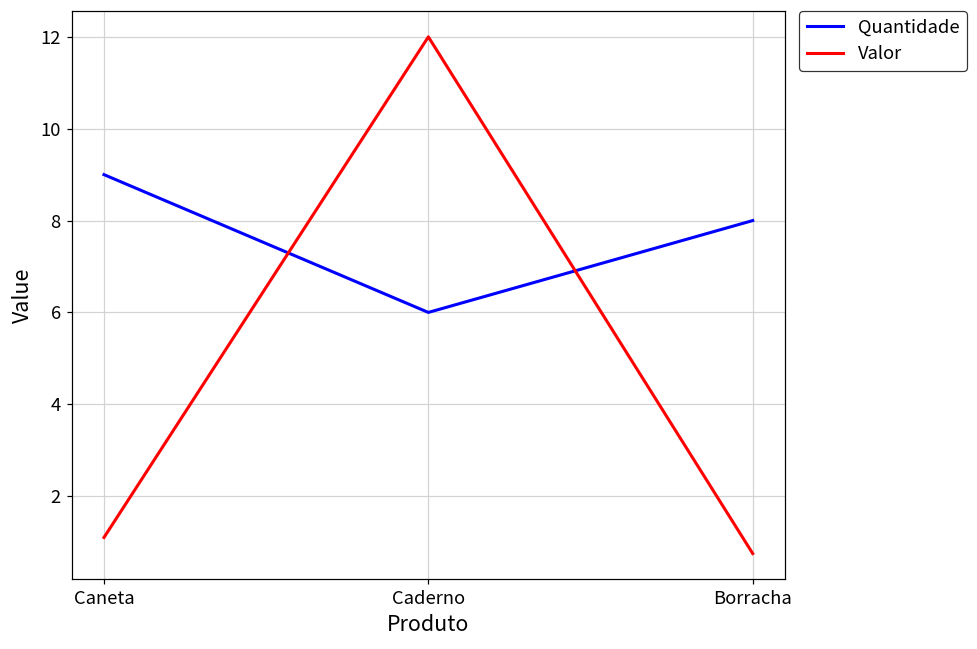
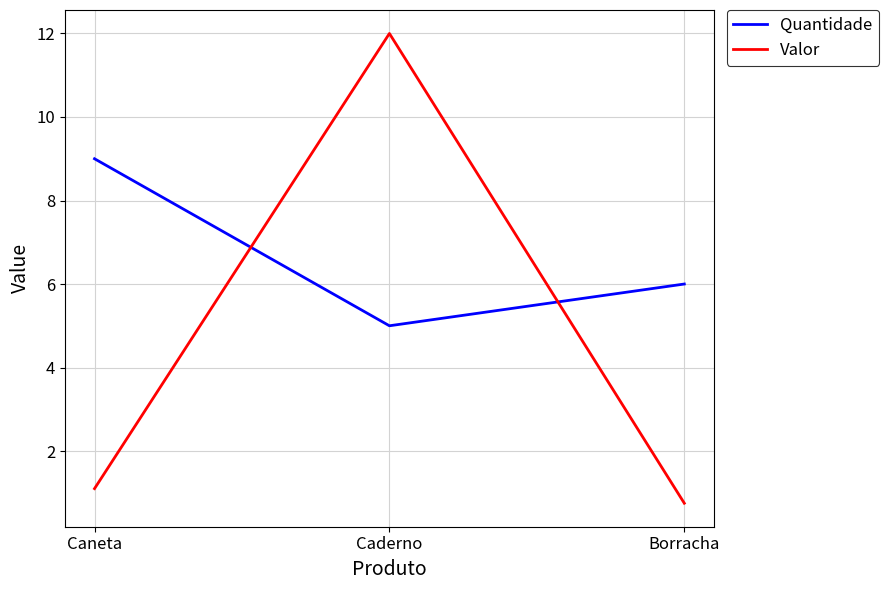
  {
    "Quantidade": {
      "Caneta": 9,
-     "Caderno": 6,
-     "Borracha": 8
+     "Caderno": 5,
+     "Borracha": 6
    },
    "Valor": {
      "Caneta": 1.1,
      "Caderno": 12,
      "Borracha": 0.8
    }
  }
